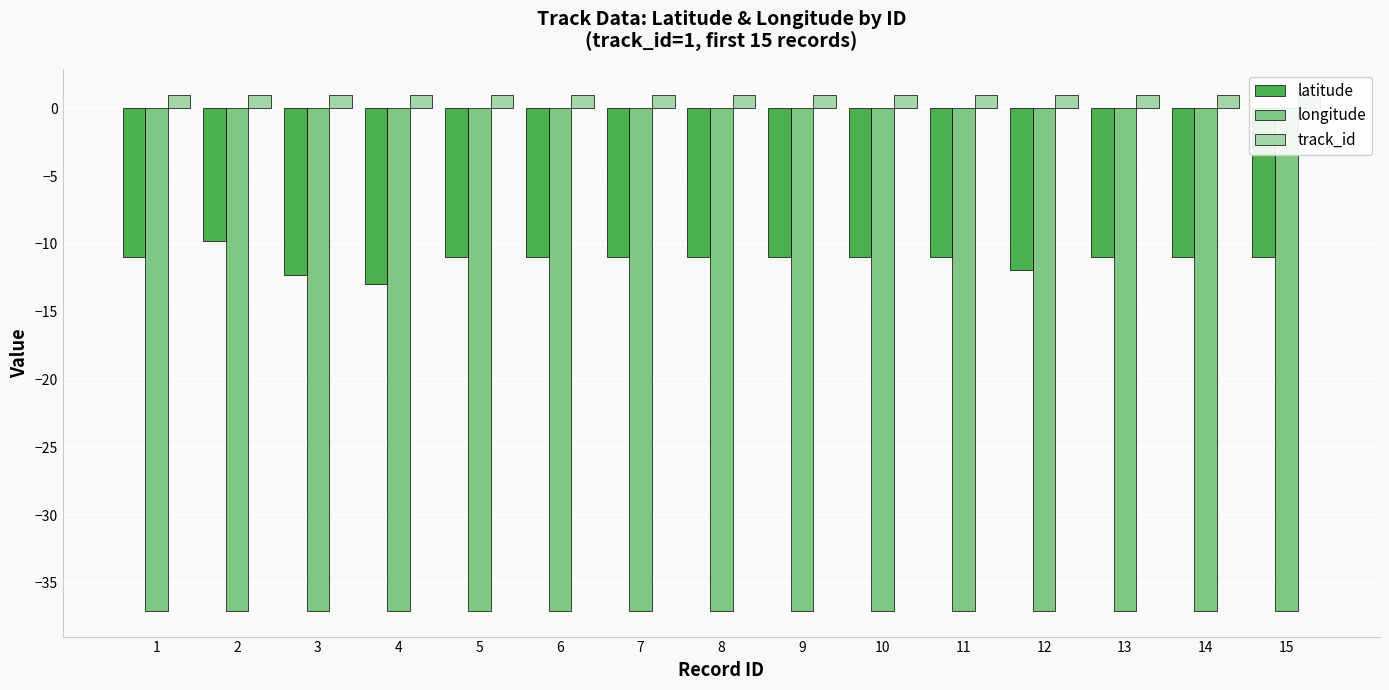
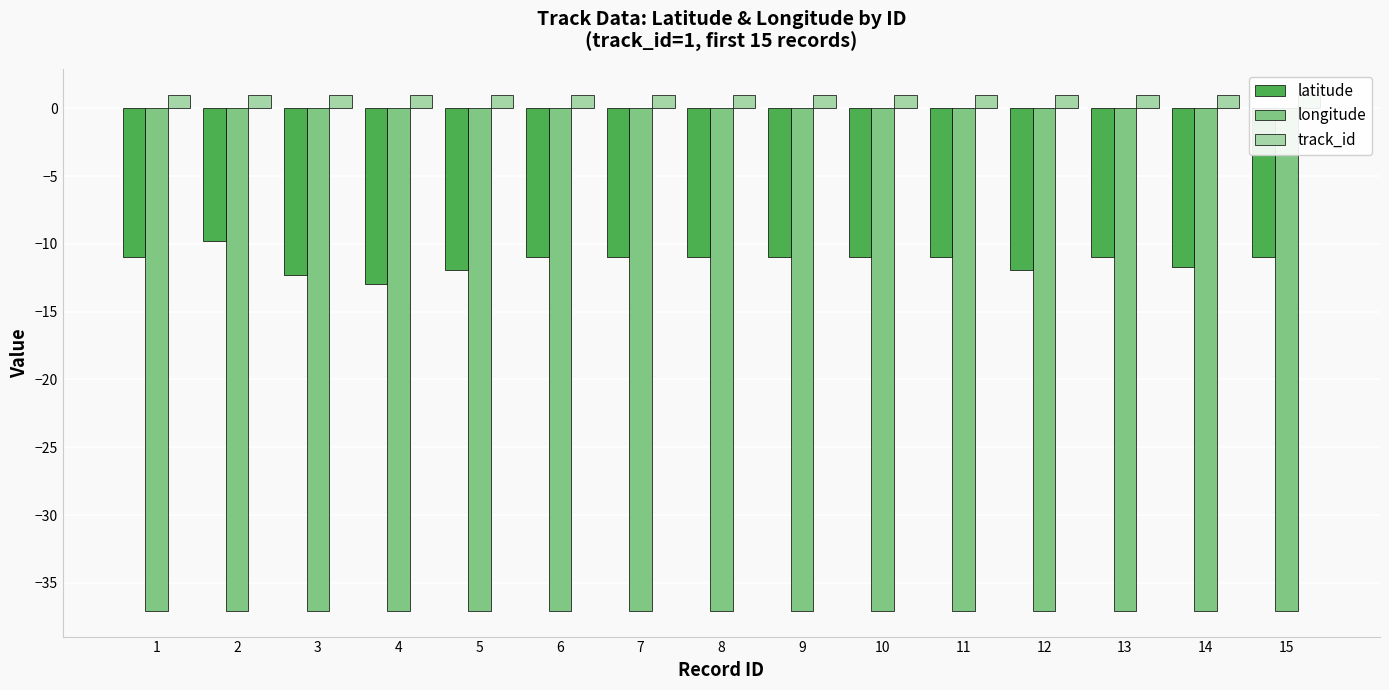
  {
    "latitude": {
      "1": -10.9,
      "2": -9.8,
      "3": -12.3,
      "4": -12.9,
-     "5": -10.9,
+     "5": -11.9,
      "6": -10.9,
      "7": -10.9,
      "8": -10.9,
      "9": -10.9,
      "10": -10.9,
      "11": -10.9,
      "12": -11.9,
      "13": -10.9,
-     "14": -10.9,
+     "14": -11.7,
      "15": -10.9
    }
  }
